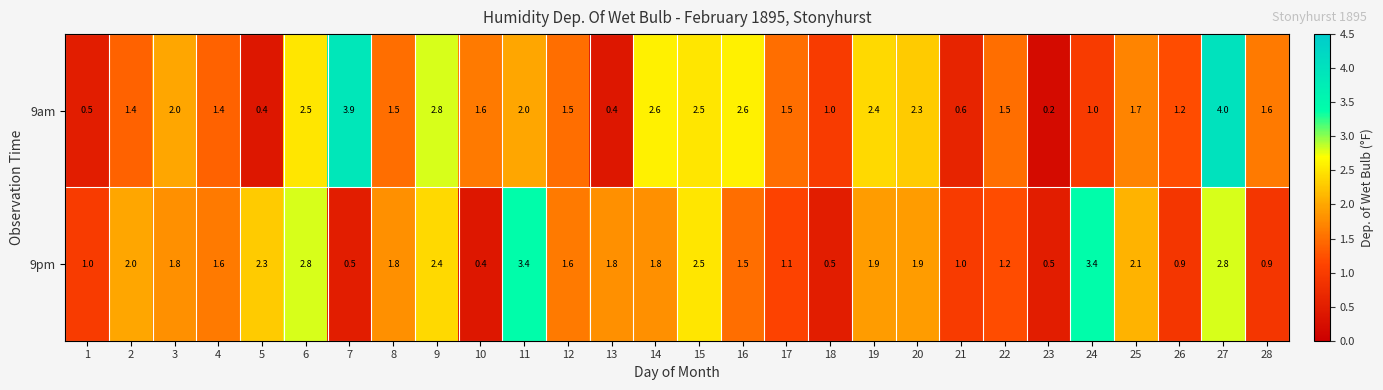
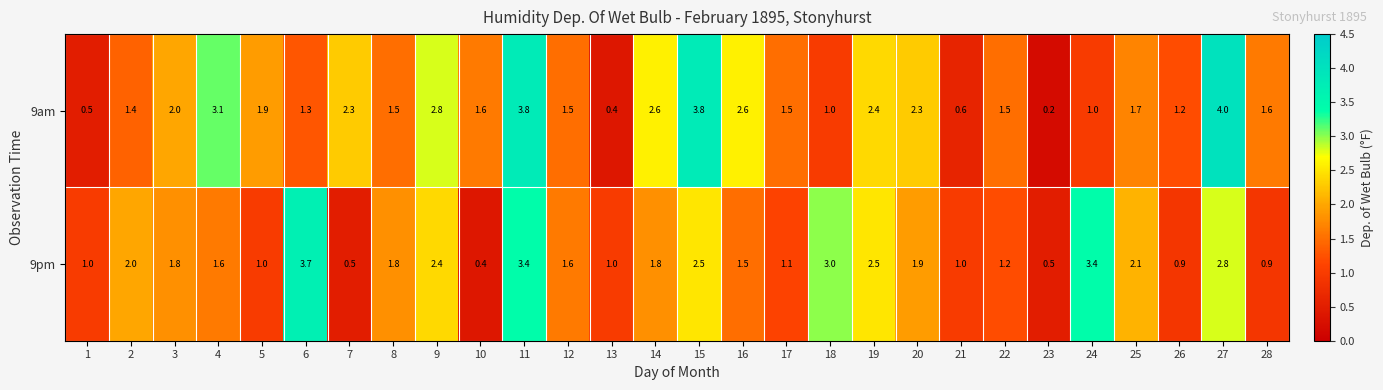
  {
    "9am": {
      "1": 0.5,
      "2": 1.4,
      "3": 2.0,
-     "4": 1.4,
-     "5": 0.4,
-     "6": 2.5,
-     "7": 3.9,
+     "4": 3.1,
+     "5": 1.9,
+     "6": 1.3,
+     "7": 2.3,
      "8": 1.5,
      "9": 2.8,
      "10": 1.6,
-     "11": 2.0,
+     "11": 3.8,
      "12": 1.5,
      "13": 0.4,
      "14": 2.6,
-     "15": 2.5,
+     "15": 3.8,
      "16": 2.6,
      "17": 1.5,
      "18": 1.0,
      "19": 2.4,
      "20": 2.3,
      "21": 0.6,
      "22": 1.5,
      "23": 0.2,
      "24": 1.0,
      "25": 1.7,
      "26": 1.2,
      "27": 4.0,
      "28": 1.6
    },
    "9pm": {
      "1": 1.0,
      "2": 2.0,
      "3": 1.8,
      "4": 1.6,
-     "5": 2.3,
-     "6": 2.8,
+     "5": 1.0,
+     "6": 3.7,
      "7": 0.5,
      "8": 1.8,
      "9": 2.4,
      "10": 0.4,
      "11": 3.4,
      "12": 1.6,
-     "13": 1.8,
+     "13": 1.0,
      "14": 1.8,
      "15": 2.5,
      "16": 1.5,
      "17": 1.1,
-     "18": 0.5,
-     "19": 1.9,
+     "18": 3.0,
+     "19": 2.5,
      "20": 1.9,
      "21": 1.0,
      "22": 1.2,
      "23": 0.5,
      "24": 3.4,
      "25": 2.1,
      "26": 0.9,
      "27": 2.8,
      "28": 0.9
    }
  }
